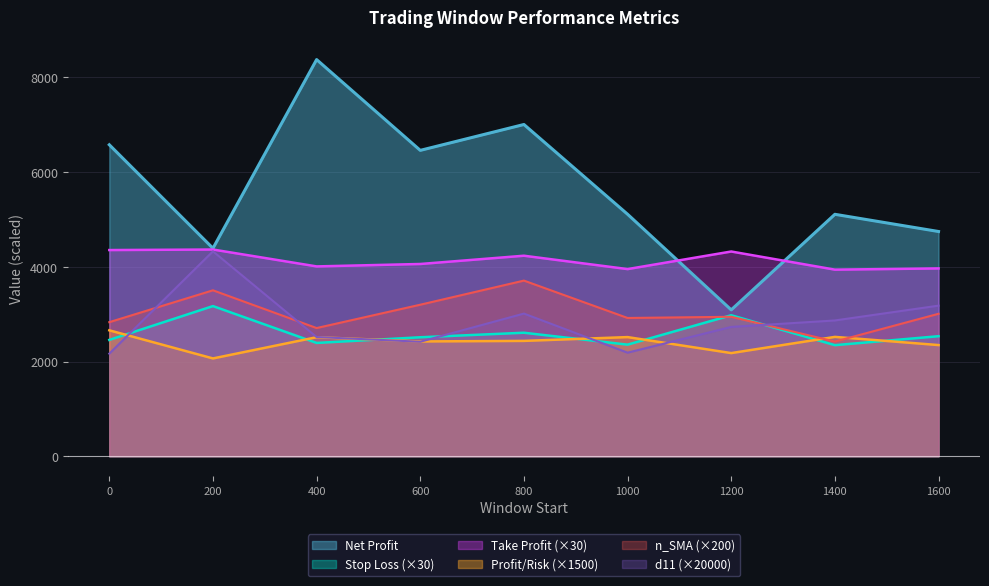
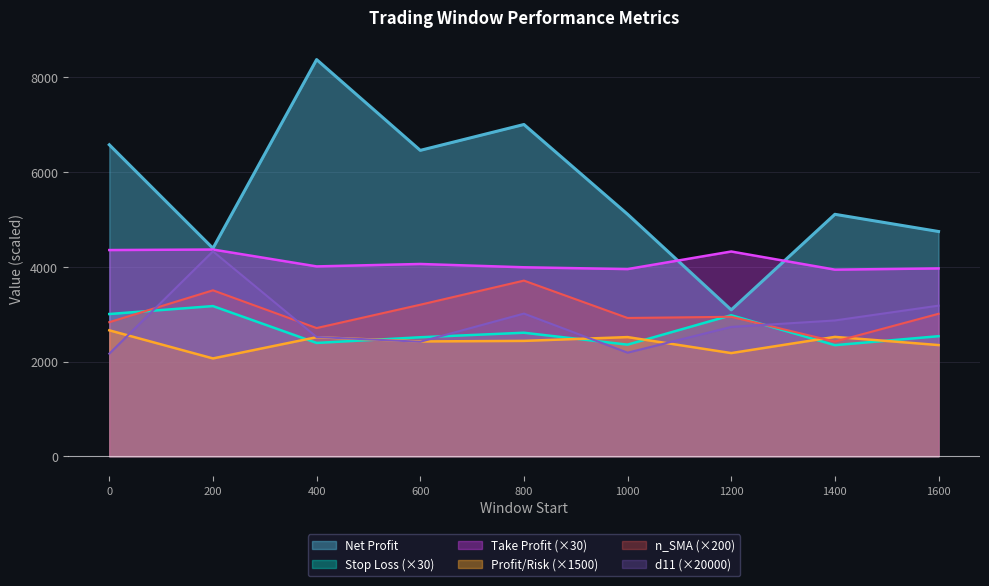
  {
    "Net Profit": {
      "0": 6600,
      "400": 8400,
      "600": 6500,
      "800": 7000,
      "1000": 5100,
      "1200": 3100,
      "1400": 5100,
      "1600": 4700
    },
    "Stop Loss (×30)": {
-     "0": 2500,
+     "0": 3000,
      "200": 3200,
      "400": 2400,
      "600": 2500,
      "800": 2600,
      "1000": 2400,
      "1400": 2300,
      "1600": 2500
    },
    "Take Profit (×30)": {
      "0": 4400,
      "400": 4000,
      "600": 4100,
-     "800": 4200,
+     "800": 4000,
      "1000": 4000,
      "1200": 4300,
      "1400": 3900,
      "1600": 4000
    },
    "Profit/Risk (×1500)": {
      "0": 2700,
      "200": 2100,
      "800": 2400,
      "1000": 2500,
      "1200": 2200,
      "1400": 2500,
      "1600": 2300
    },
    "n_SMA (×200)": {
      "0": 2800,
      "200": 3500,
      "400": 2700,
      "600": 3200,
      "800": 3700,
      "1000": 2900,
      "1400": 2400,
      "1600": 3000
    },
    "d11 (×20000)": {
      "0": 2200,
      "800": 3000,
      "1000": 2200,
      "1200": 2700,
      "1400": 2900,
      "1600": 3200
    }
  }
